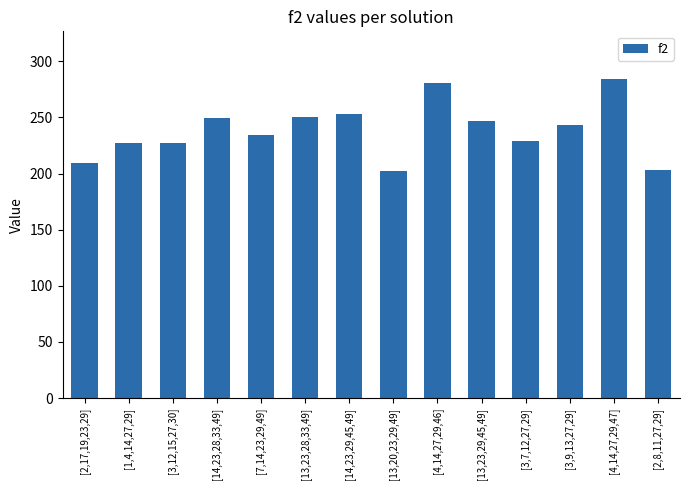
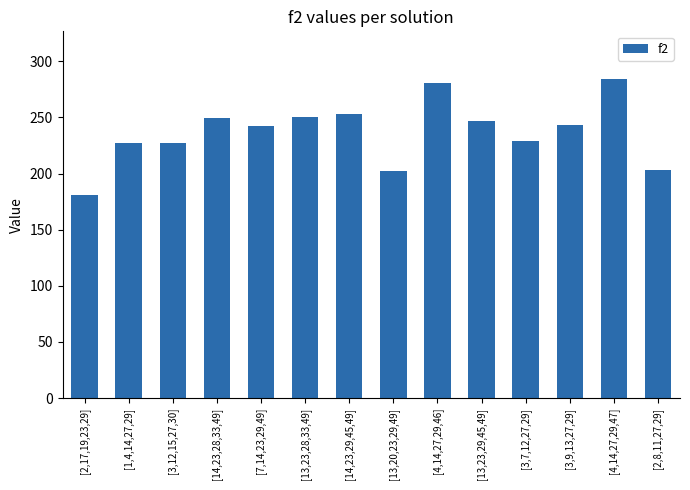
  {
-   "[2,17,19,23,29]": 209,
+   "[2,17,19,23,29]": 181,
    "[1,4,14,27,29]": 227,
    "[3,12,15,27,30]": 227,
    "[14,23,28,33,49]": 249,
-   "[7,14,23,29,49]": 234,
+   "[7,14,23,29,49]": 242,
    "[13,23,28,33,49]": 250,
    "[14,23,29,45,49]": 253,
    "[13,20,23,29,49]": 202,
    "[4,14,27,29,46]": 281,
    "[13,23,29,45,49]": 247,
    "[3,7,12,27,29]": 229,
    "[3,9,13,27,29]": 243,
    "[4,14,27,29,47]": 284,
    "[2,8,11,27,29]": 203
  }
